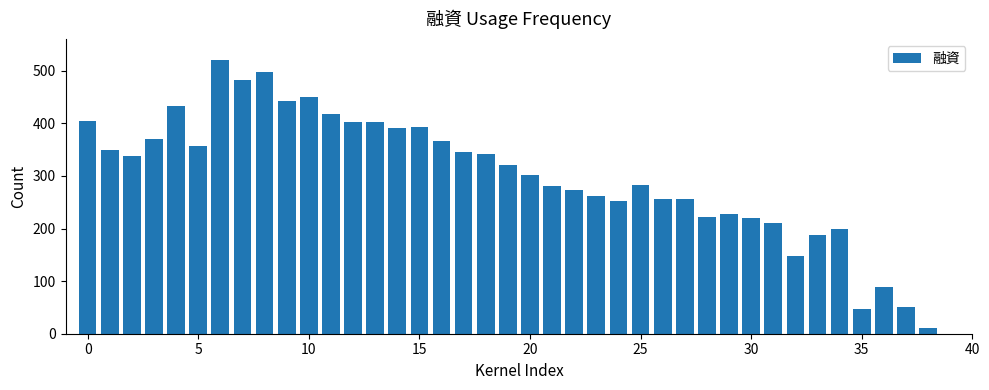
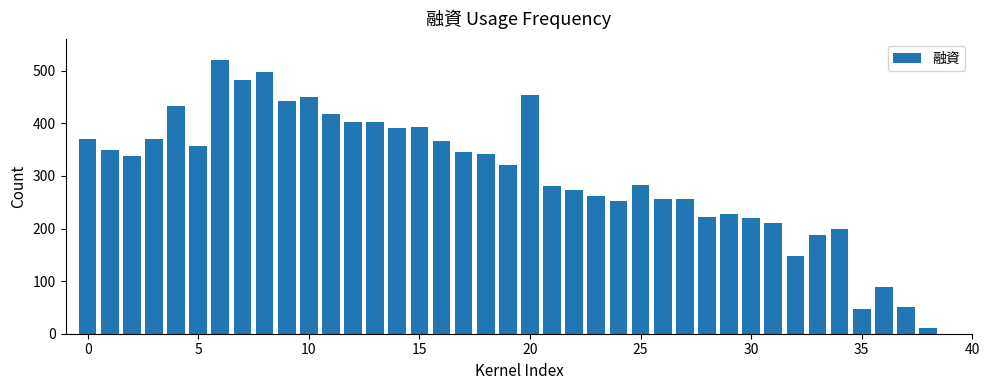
  {
-   "0": 410,
+   "0": 370,
    "5": 360,
    "10": 450,
    "15": 390,
-   "20": 300,
+   "20": 450,
    "25": 280,
    "30": 220,
    "35": 50
  }
